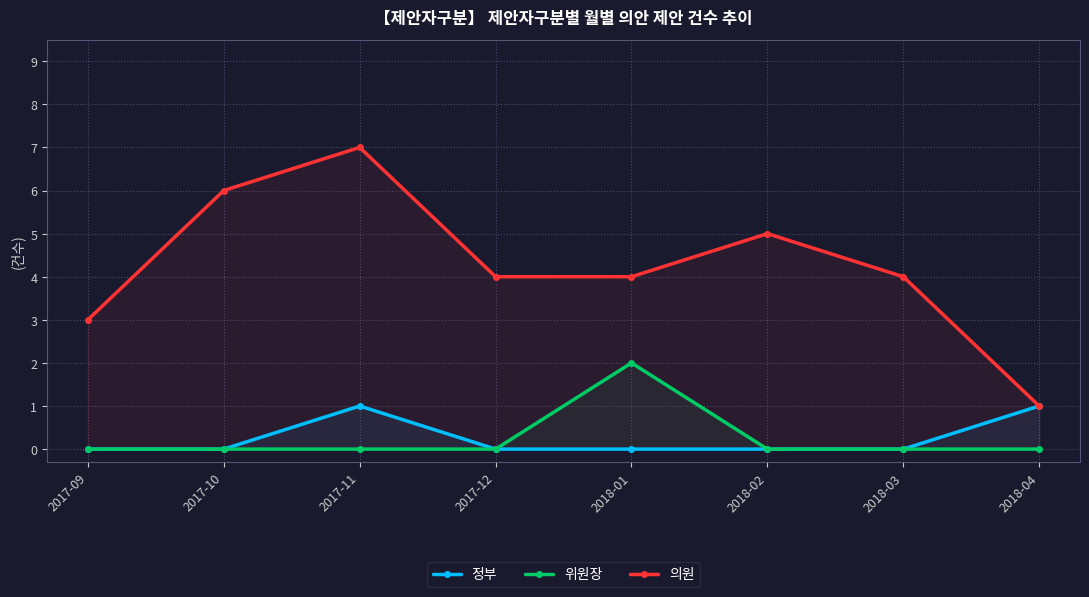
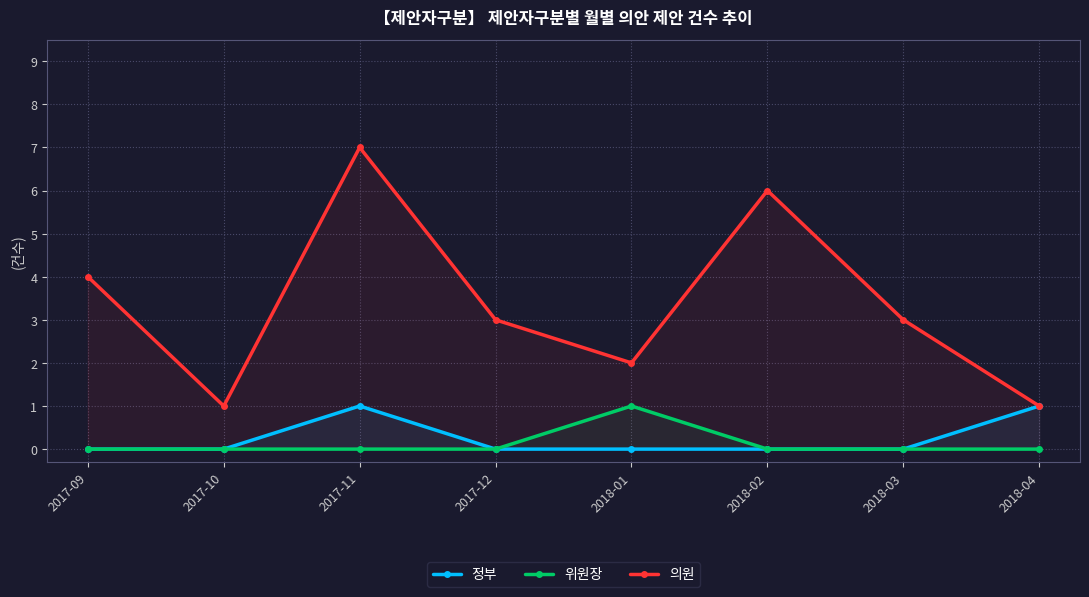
  {
    "정부": {
      "2017-11": 1,
      "2018-01": 0
    },
    "위원장": {
      "2017-11": 0,
-     "2018-01": 2,
+     "2018-01": 1,
      "2018-04": 0
    },
    "의원": {
-     "2017-09": 3,
-     "2017-10": 6,
+     "2017-09": 4,
+     "2017-10": 1,
      "2017-11": 7,
-     "2017-12": 4,
-     "2018-01": 4,
-     "2018-02": 5,
-     "2018-03": 4
+     "2017-12": 3,
+     "2018-01": 2,
+     "2018-02": 6,
+     "2018-03": 3
    }
  }
